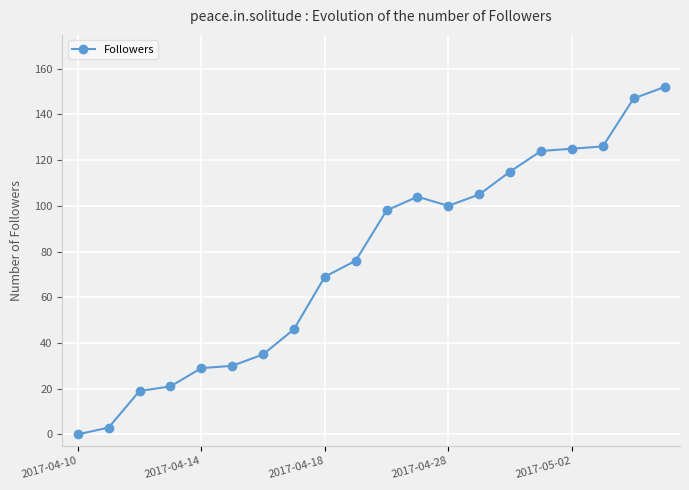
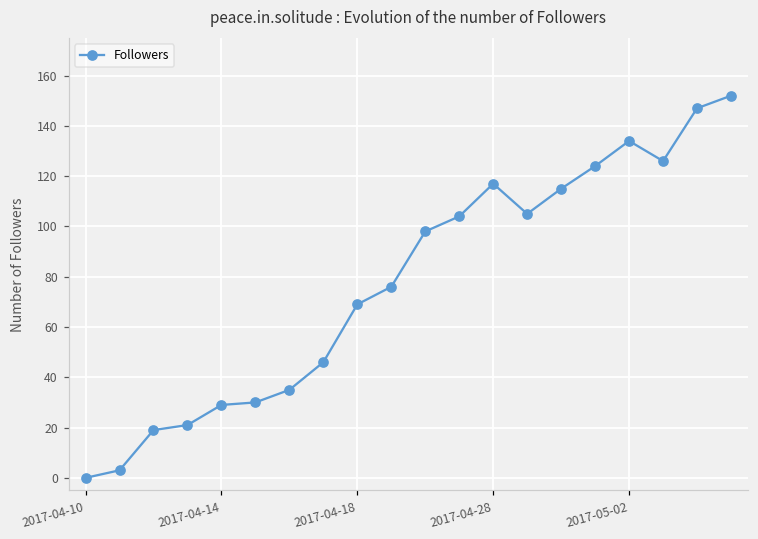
  {
    "2017-04-10": 0,
    "2017-04-14": 29,
    "2017-04-18": 69,
-   "2017-04-28": 100,
-   "2017-05-02": 125
+   "2017-04-28": 117,
+   "2017-05-02": 134
  }
